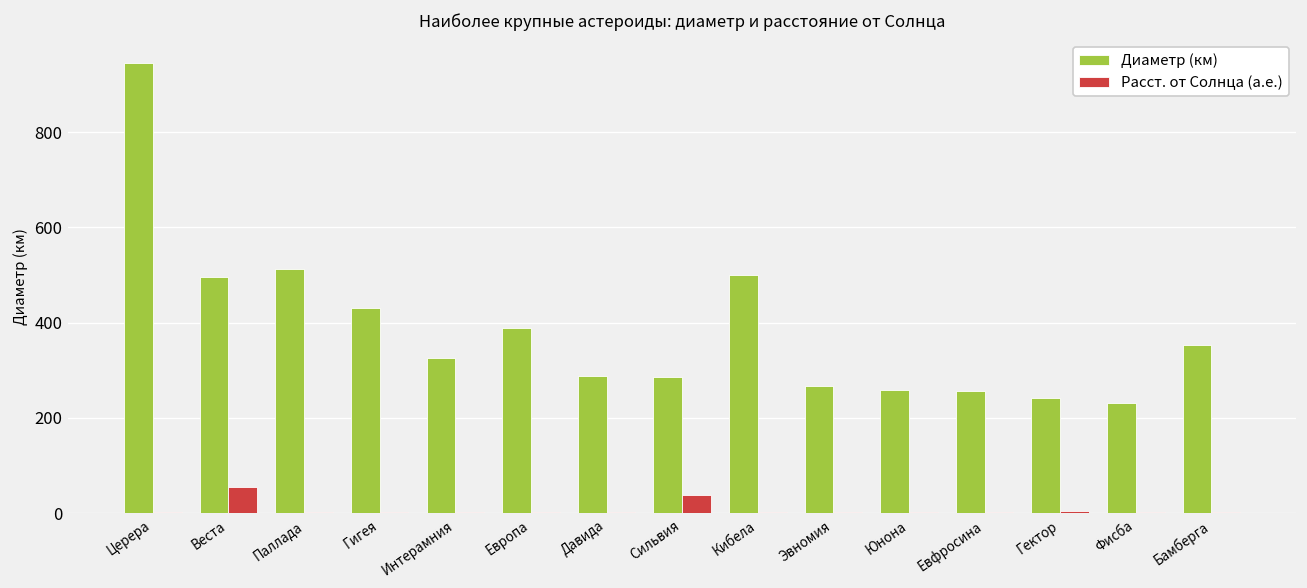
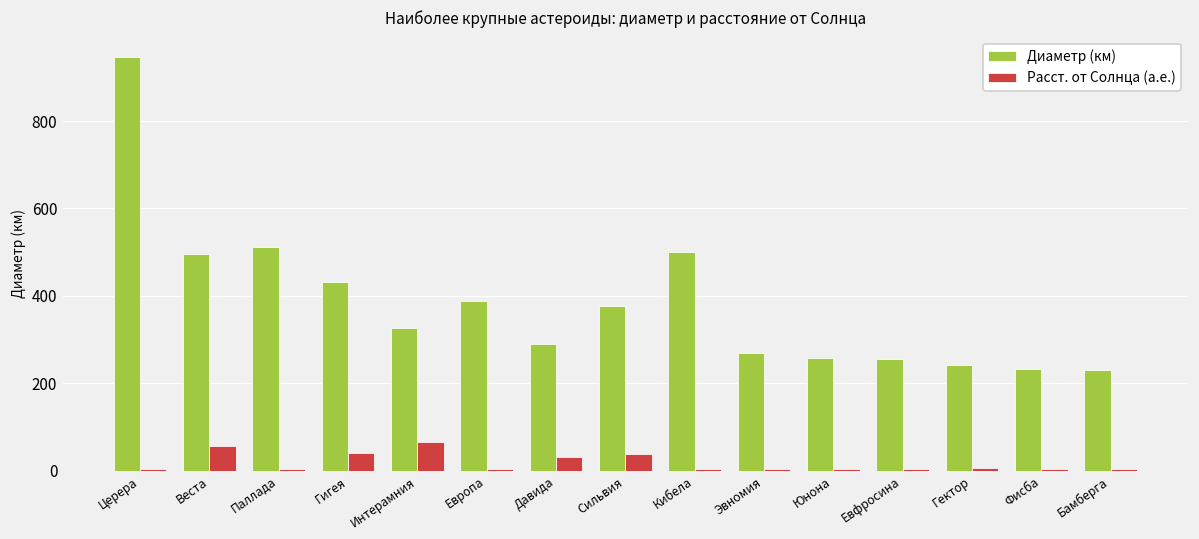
  {
    "Диаметр (км)": {
      "Церера": 950,
      "Веста": 500,
      "Паллада": 510,
      "Гигея": 430,
      "Интерамния": 330,
      "Европа": 390,
      "Давида": 290,
-     "Сильвия": 290,
+     "Сильвия": 380,
      "Кибела": 500,
      "Эвномия": 270,
      "Юнона": 260,
      "Евфросина": 260,
      "Гектор": 240,
      "Фисба": 230,
-     "Бамберга": 350
+     "Бамберга": 230
    },
    "Расст. от Солнца (а.е.)": {
      "Веста": 60,
-     "Гигея": 0,
-     "Интерамния": 0,
-     "Давида": 0,
+     "Гигея": 40,
+     "Интерамния": 60,
+     "Давида": 30,
      "Сильвия": 40
    }
  }
